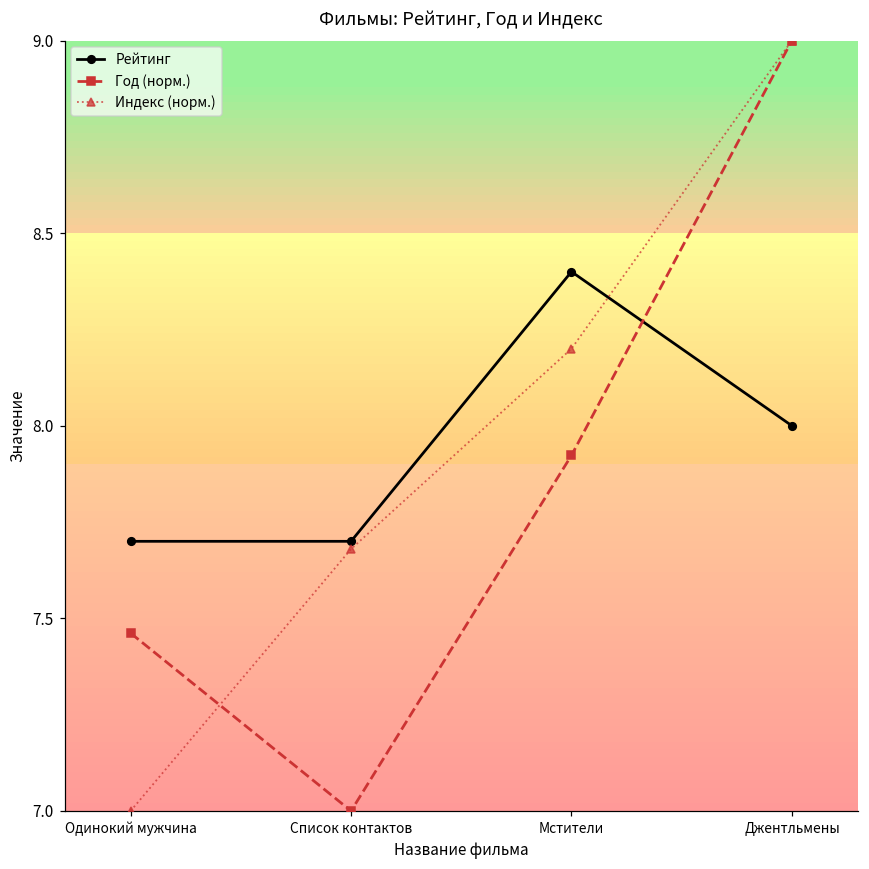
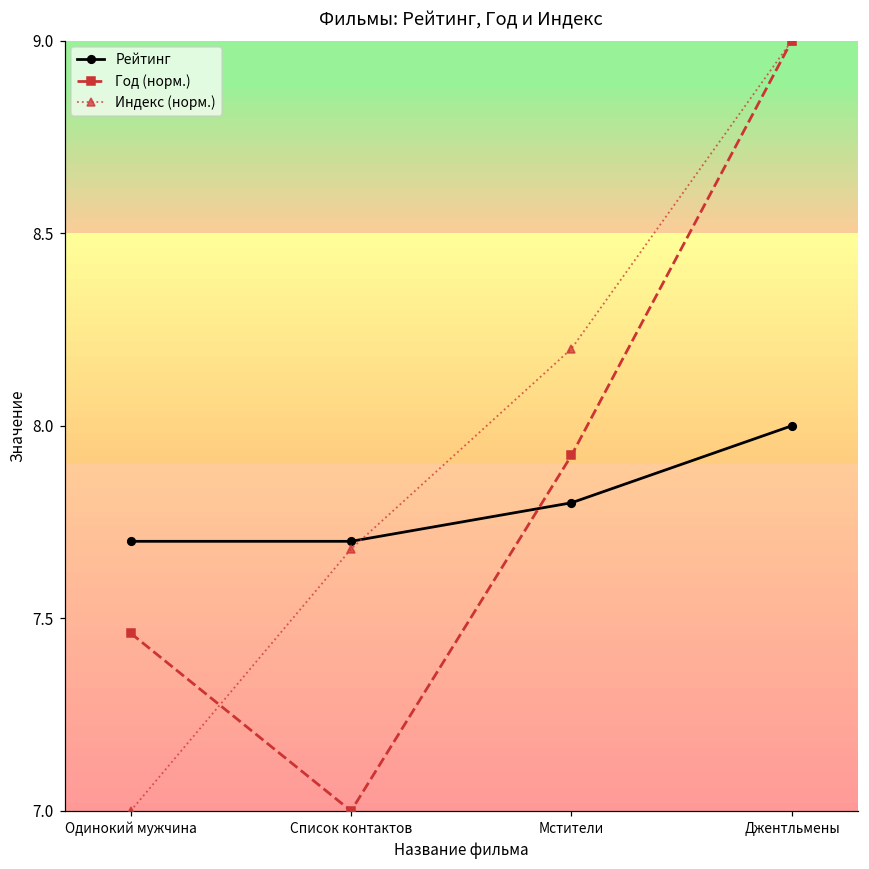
  {
    "Рейтинг": {
      "Одинокий мужчина": 7.7,
      "Список контактов": 7.7,
-     "Мстители": 8.4,
+     "Мстители": 7.8,
      "Джентльмены": 8.0
    }
  }
